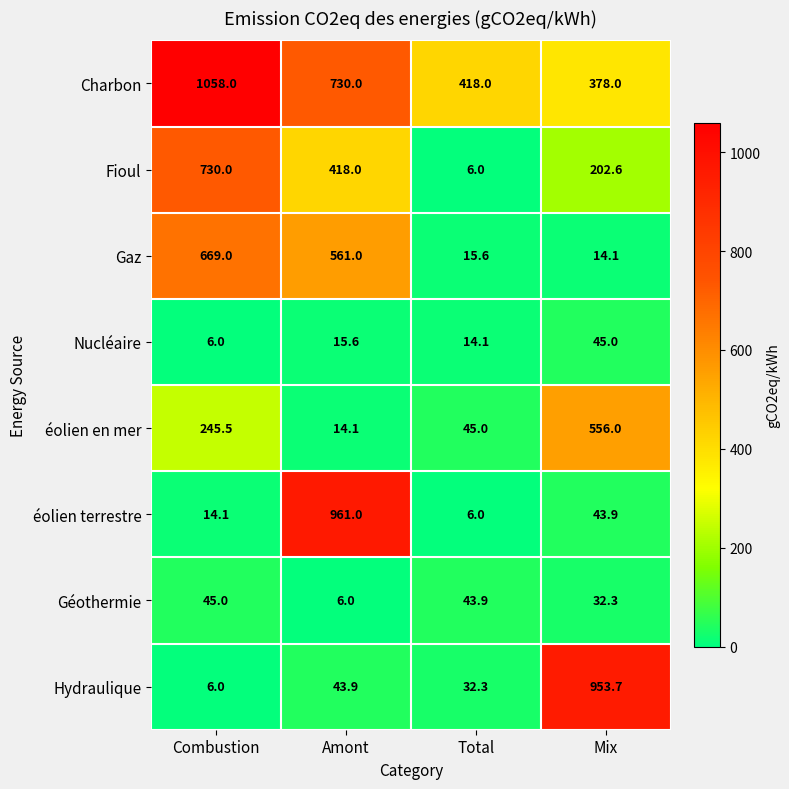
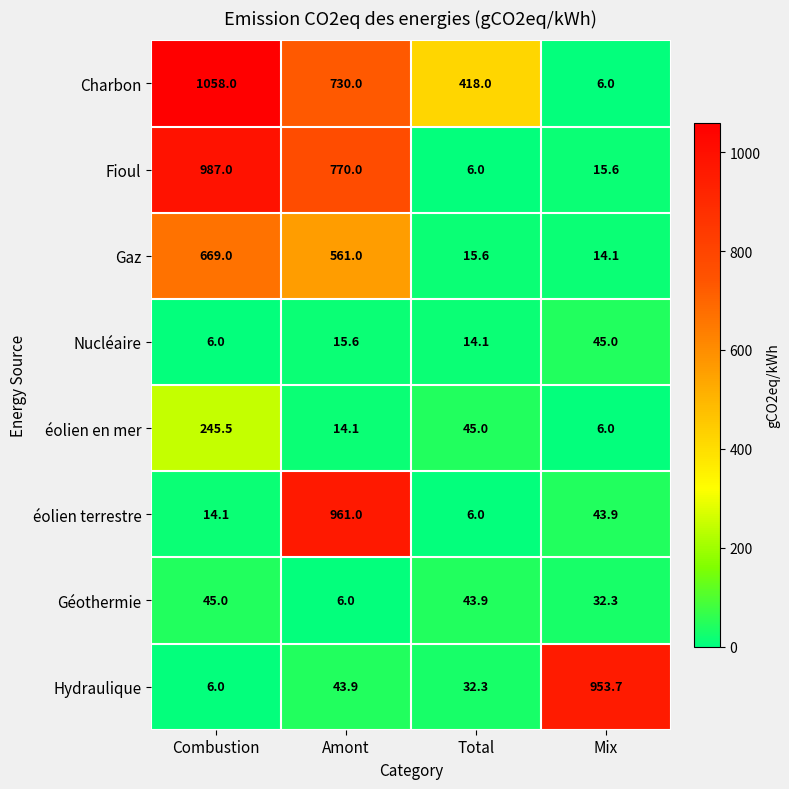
  {
    "Charbon": {
      "Combustion": 1058.0,
      "Amont": 730.0,
      "Total": 418.0,
-     "Mix": 378.0
+     "Mix": 6.0
    },
    "Fioul": {
-     "Combustion": 730.0,
-     "Amont": 418.0,
+     "Combustion": 987.0,
+     "Amont": 770.0,
      "Total": 6.0,
-     "Mix": 202.6
+     "Mix": 15.6
    },
    "Gaz": {
      "Combustion": 669.0,
      "Amont": 561.0,
      "Total": 15.6,
      "Mix": 14.1
    },
    "Nucléaire": {
      "Combustion": 6.0,
      "Amont": 15.6,
      "Total": 14.1,
      "Mix": 45.0
    },
    "éolien en mer": {
      "Combustion": 245.5,
      "Amont": 14.1,
      "Total": 45.0,
-     "Mix": 556.0
+     "Mix": 6.0
    },
    "éolien terrestre": {
      "Combustion": 14.1,
      "Amont": 961.0,
      "Total": 6.0,
      "Mix": 43.9
    },
    "Géothermie": {
      "Combustion": 45.0,
      "Amont": 6.0,
      "Total": 43.9,
      "Mix": 32.3
    },
    "Hydraulique": {
      "Combustion": 6.0,
      "Amont": 43.9,
      "Total": 32.3,
      "Mix": 953.7
    }
  }
